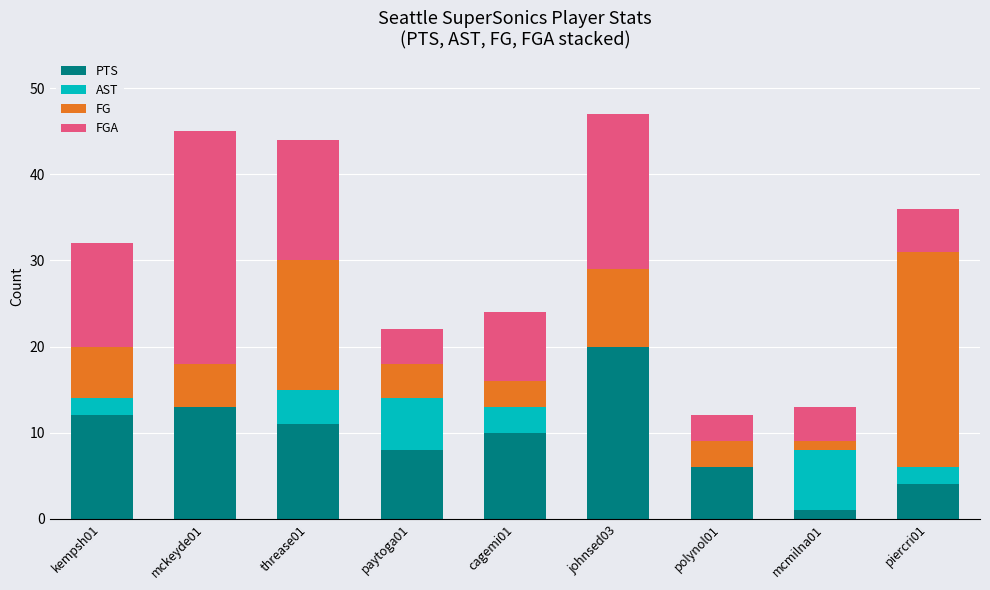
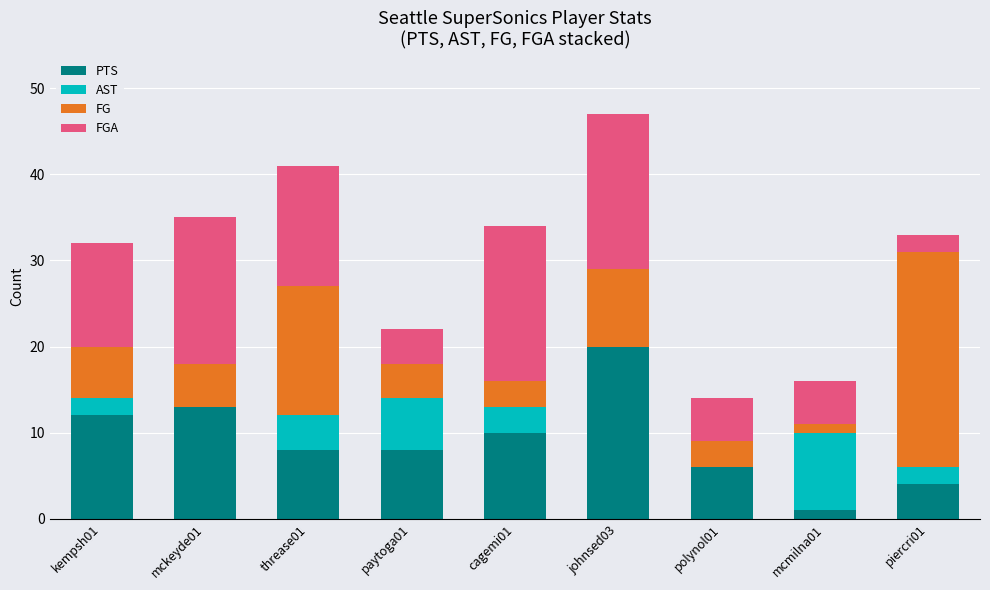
  {
    "PTS": {
      "kempsh01": 12,
      "mckeyde01": 13,
-     "threase01": 11,
+     "threase01": 8,
      "paytoga01": 8,
      "cagemi01": 10,
      "johnsed03": 20,
      "polynol01": 6,
      "mcmilna01": 1,
      "piercri01": 4
    },
    "AST": {
-     "mcmilna01": 7
+     "mcmilna01": 9
    },
    "FG": {
      "kempsh01": 6,
      "mckeyde01": 5,
      "threase01": 15,
      "paytoga01": 4,
      "cagemi01": 3,
      "johnsed03": 9,
      "polynol01": 3,
      "mcmilna01": 1,
      "piercri01": 25
    },
    "FGA": {
      "kempsh01": 12,
-     "mckeyde01": 27,
+     "mckeyde01": 17,
      "threase01": 14,
      "paytoga01": 4,
-     "cagemi01": 8,
+     "cagemi01": 18,
      "johnsed03": 18,
-     "polynol01": 3,
-     "mcmilna01": 4,
-     "piercri01": 5
+     "polynol01": 5,
+     "mcmilna01": 5,
+     "piercri01": 2
    }
  }
